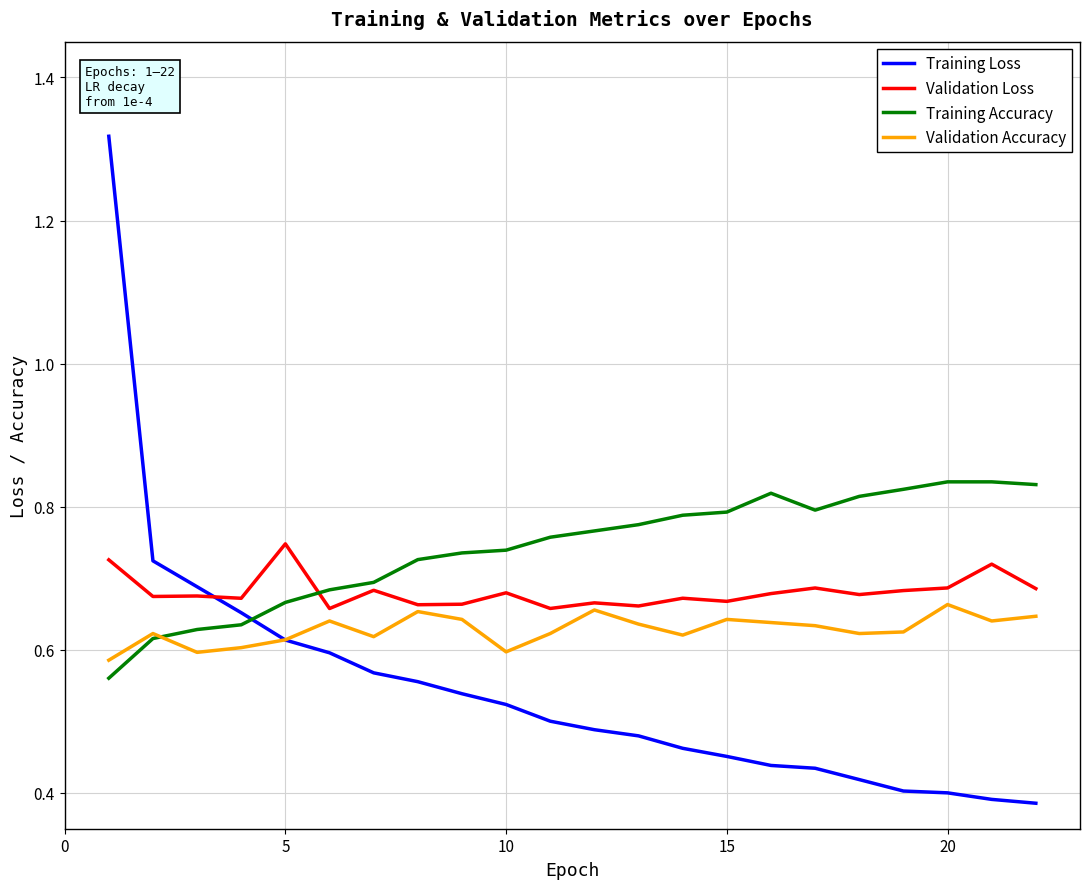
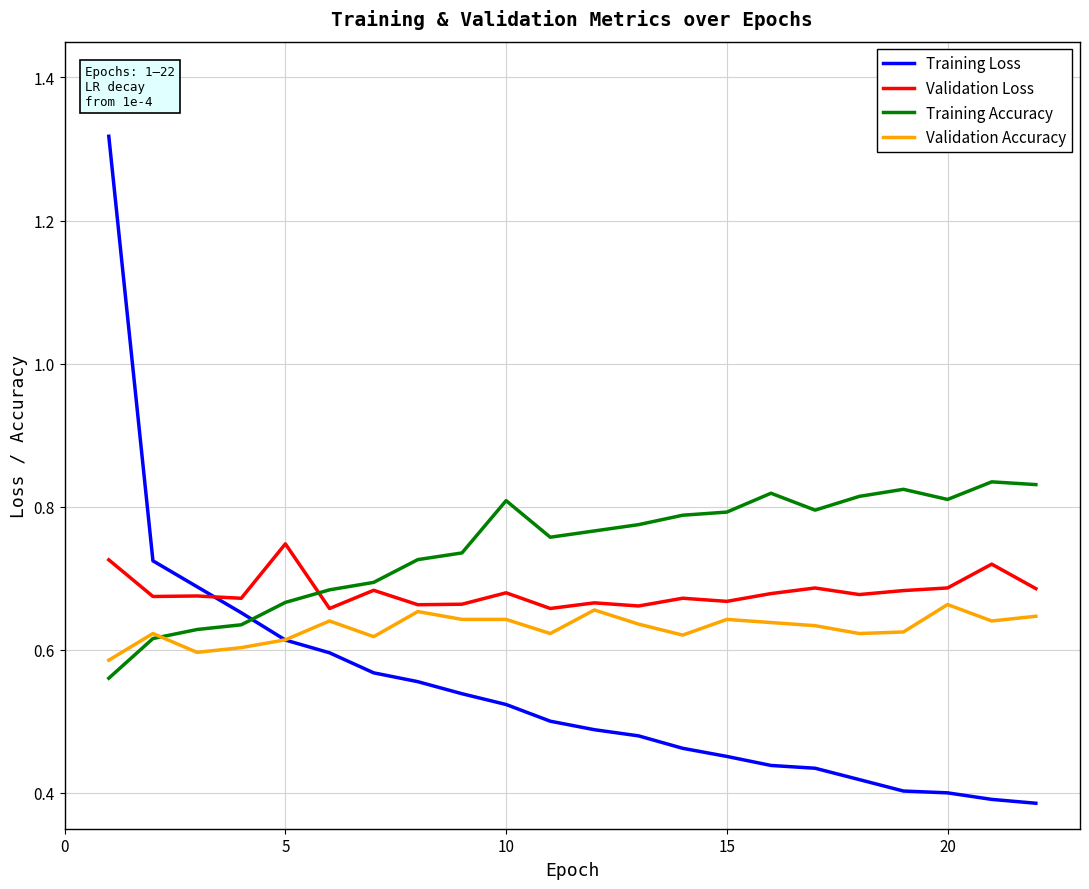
  {
    "Training Loss": {
      "10": 0.52,
      "15": 0.45,
      "20": 0.40
    },
    "Validation Loss": {
      "5": 0.75,
      "10": 0.68,
      "15": 0.67,
      "20": 0.69
    },
    "Training Accuracy": {
      "5": 0.67,
-     "10": 0.74,
+     "10": 0.81,
      "15": 0.79,
-     "20": 0.83
+     "20": 0.81
    },
    "Validation Accuracy": {
-     "10": 0.60,
+     "10": 0.64,
      "15": 0.64,
      "20": 0.66
    }
  }
